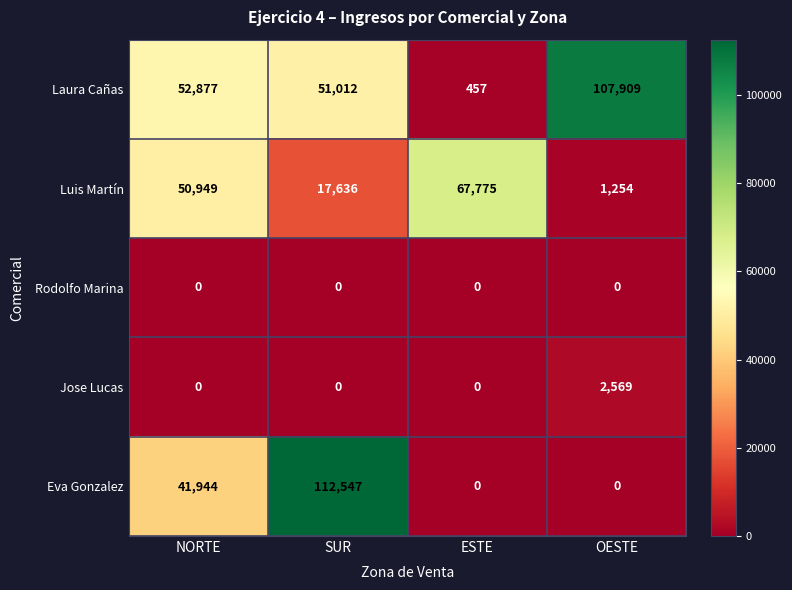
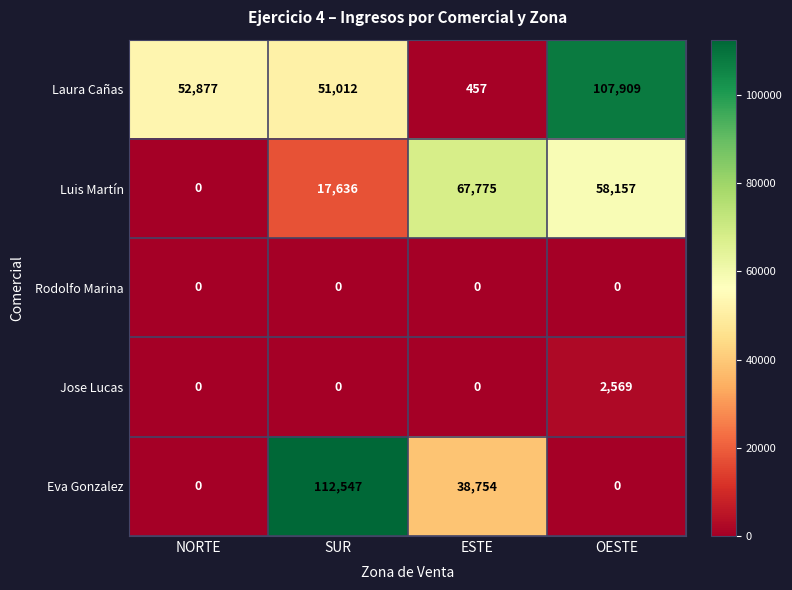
  {
    "Laura Cañas": {
      "NORTE": "52,877",
      "SUR": "51,012",
      "ESTE": "457",
      "OESTE": "107,909"
    },
    "Luis Martín": {
-     "NORTE": "50,949",
+     "NORTE": "0",
      "SUR": "17,636",
      "ESTE": "67,775",
-     "OESTE": "1,254"
+     "OESTE": "58,157"
    },
    "Rodolfo Marina": {
      "NORTE": "0",
      "SUR": "0",
      "ESTE": "0",
      "OESTE": "0"
    },
    "Jose Lucas": {
      "NORTE": "0",
      "SUR": "0",
      "ESTE": "0",
      "OESTE": "2,569"
    },
    "Eva Gonzalez": {
-     "NORTE": "41,944",
+     "NORTE": "0",
      "SUR": "112,547",
-     "ESTE": "0",
+     "ESTE": "38,754",
      "OESTE": "0"
    }
  }
